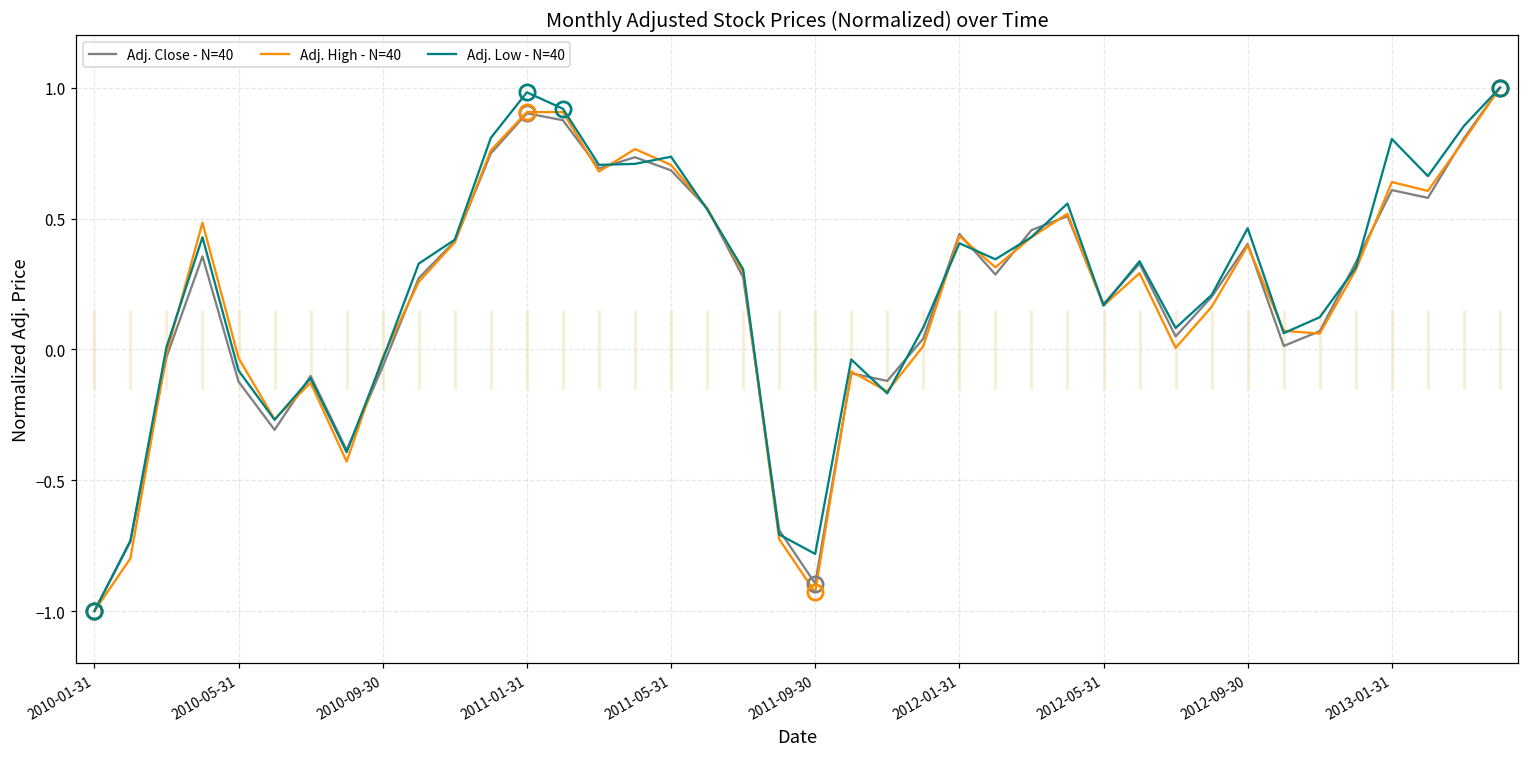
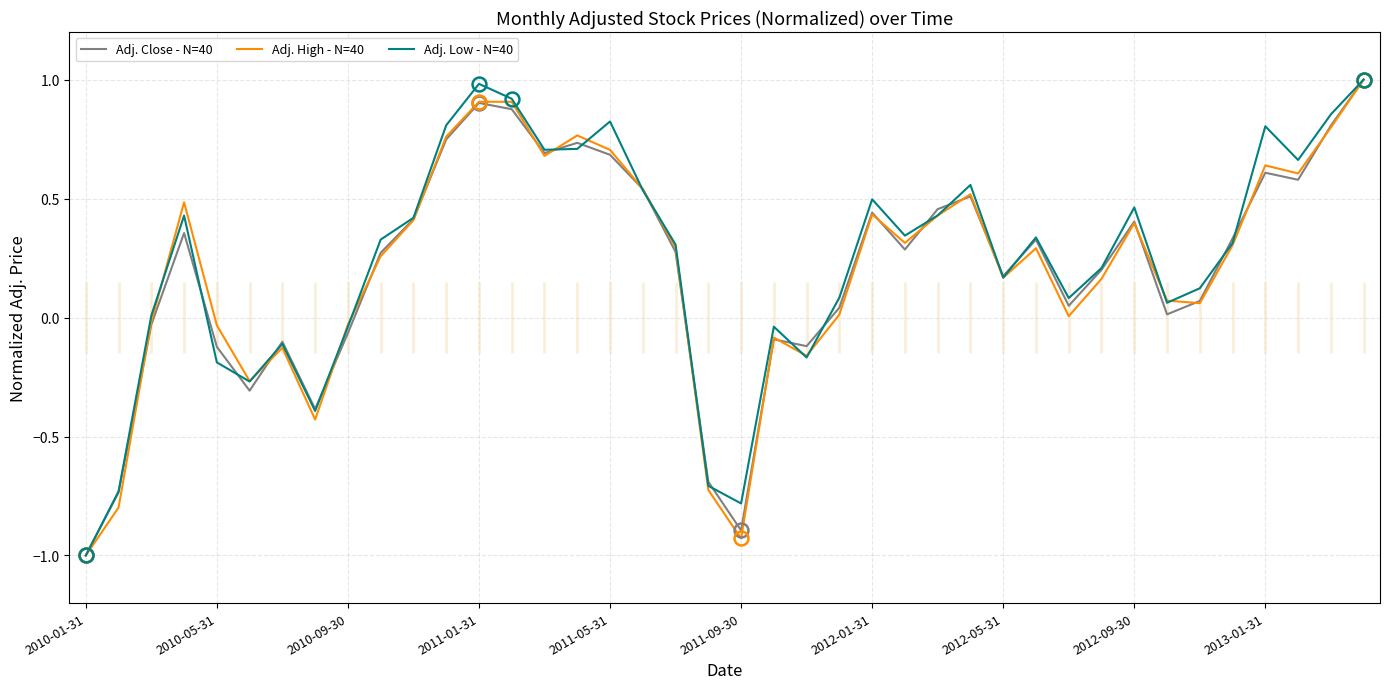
  {
    "Adj. Low - N=40": {
-     "2010-05-31": -0.08,
-     "2011-05-31": 0.74,
+     "2010-05-31": -0.19,
+     "2011-05-31": 0.82,
      "2011-09-30": -0.78,
-     "2012-01-31": 0.41,
+     "2012-01-31": 0.50,
      "2012-09-30": 0.46,
      "2013-01-31": 0.80
    }
  }
